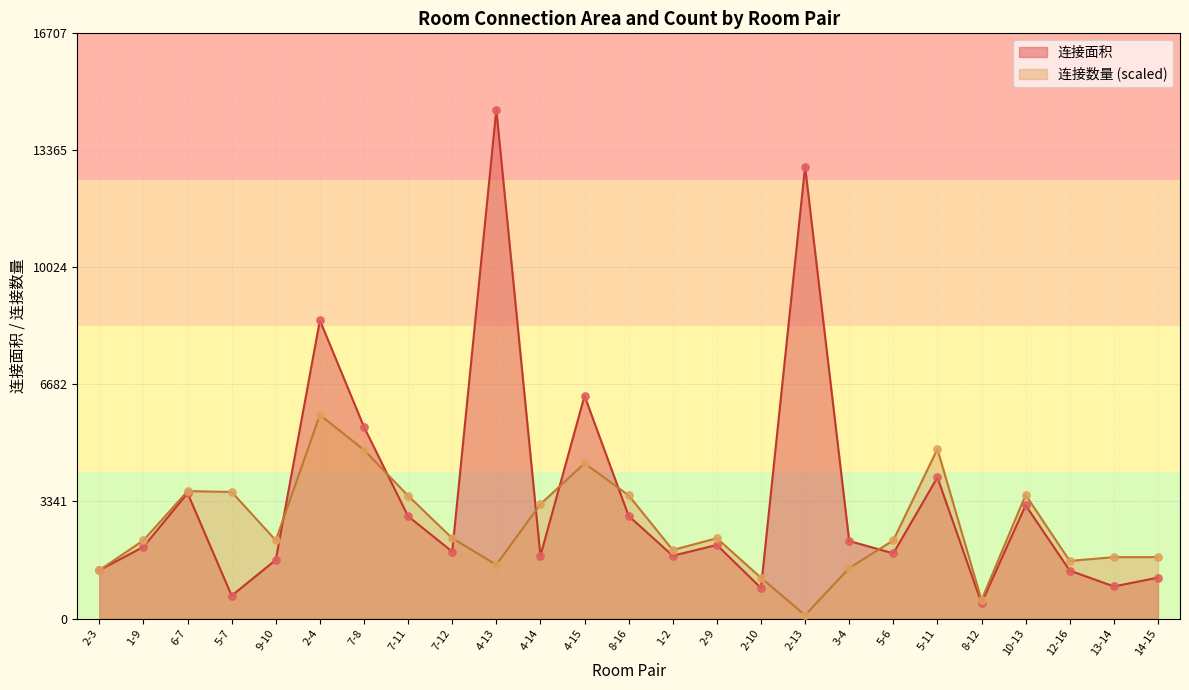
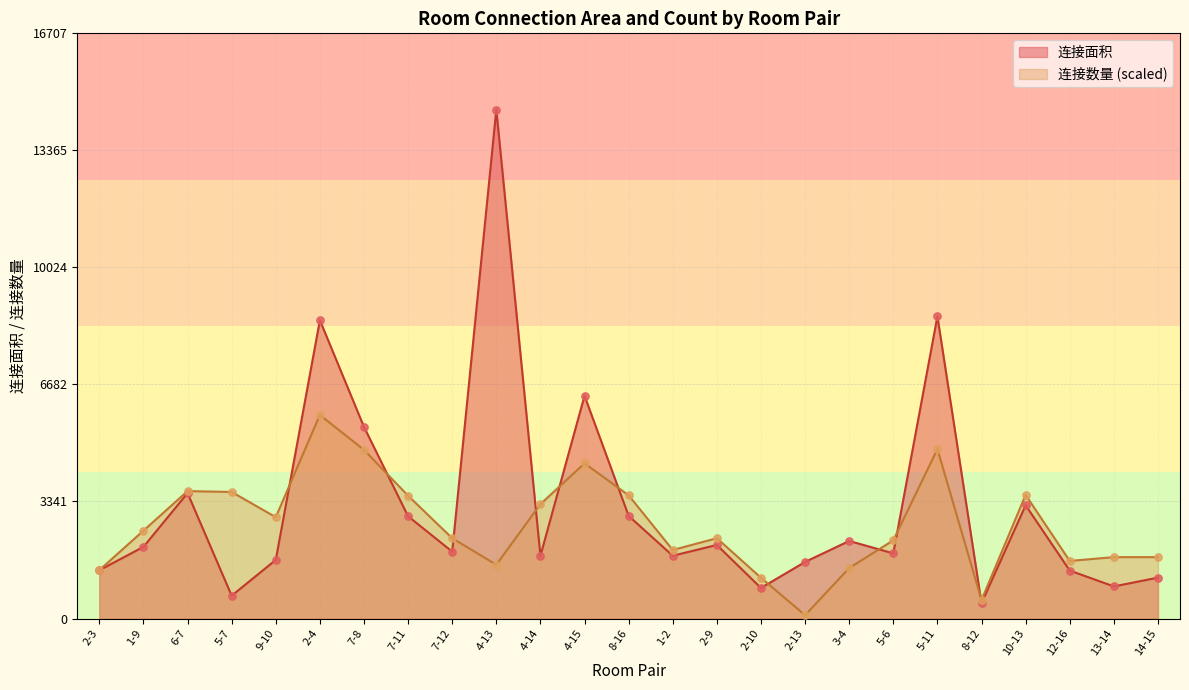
  {
    "连接面积": {
      "1-9": 2000,
      "5-7": 700,
      "9-10": 1700,
      "2-4": 8500,
      "7-8": 5500,
      "7-11": 2900,
      "7-12": 1900,
      "4-13": 14500,
      "4-14": 1800,
      "4-15": 6400,
      "8-16": 2900,
      "1-2": 1800,
      "2-9": 2100,
      "2-10": 900,
-     "2-13": 12900,
+     "2-13": 1600,
      "3-4": 2200,
      "5-6": 1900,
-     "5-11": 4000,
+     "5-11": 8600,
      "8-12": 400,
      "10-13": 3200,
      "12-16": 1400,
      "13-14": 900,
      "14-15": 1200
    },
    "连接数量 (scaled)": {
-     "1-9": 2200,
+     "1-9": 2500,
      "5-7": 3600,
-     "9-10": 2200,
+     "9-10": 2900,
      "2-4": 5800,
      "7-8": 4800,
      "7-11": 3500,
      "7-12": 2300,
      "4-13": 1500,
      "4-14": 3300,
      "4-15": 4400,
      "8-16": 3500,
      "1-2": 2000,
      "2-9": 2300,
      "2-10": 1200,
      "2-13": 100,
      "3-4": 1400,
      "5-6": 2200,
      "5-11": 4800,
      "8-12": 500,
      "10-13": 3500,
      "12-16": 1600,
      "13-14": 1800,
      "14-15": 1800
    }
  }
